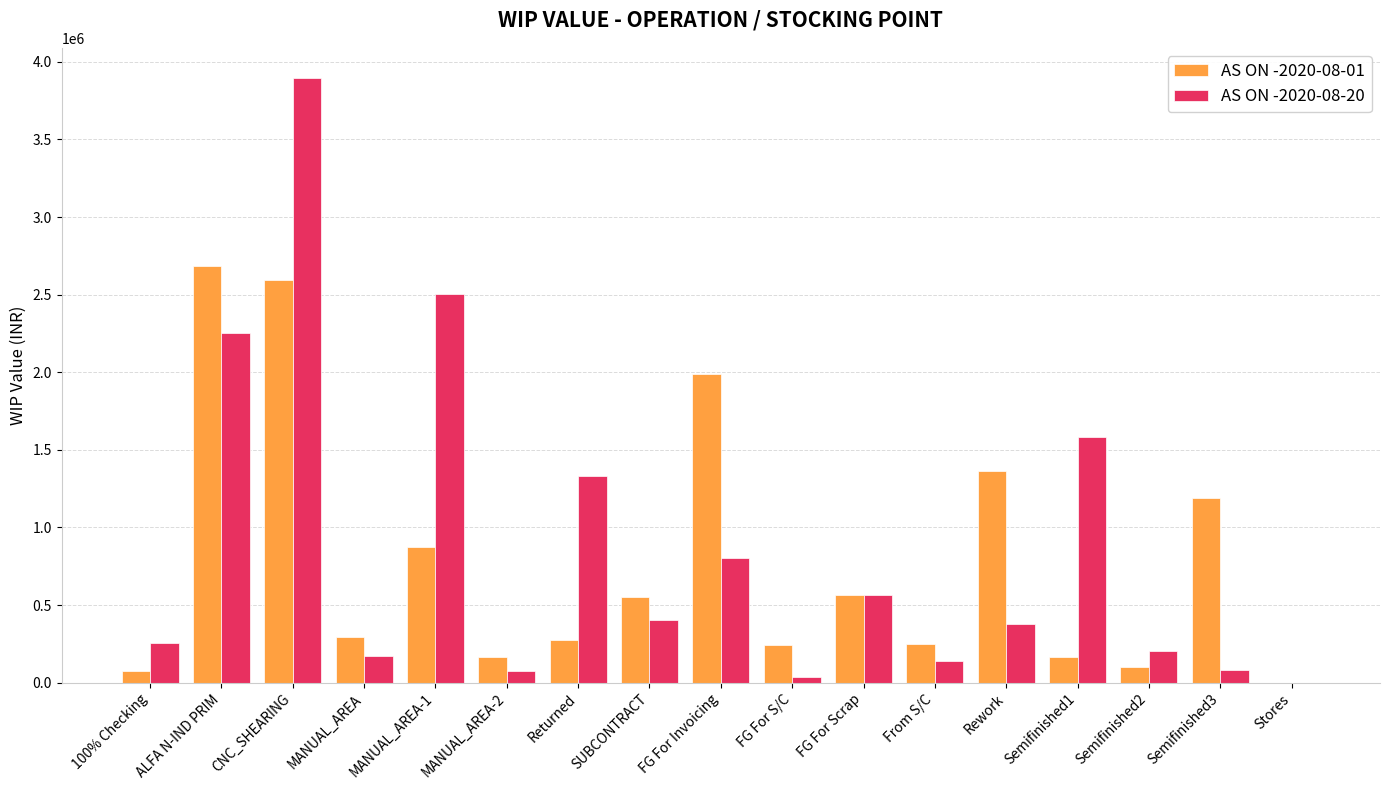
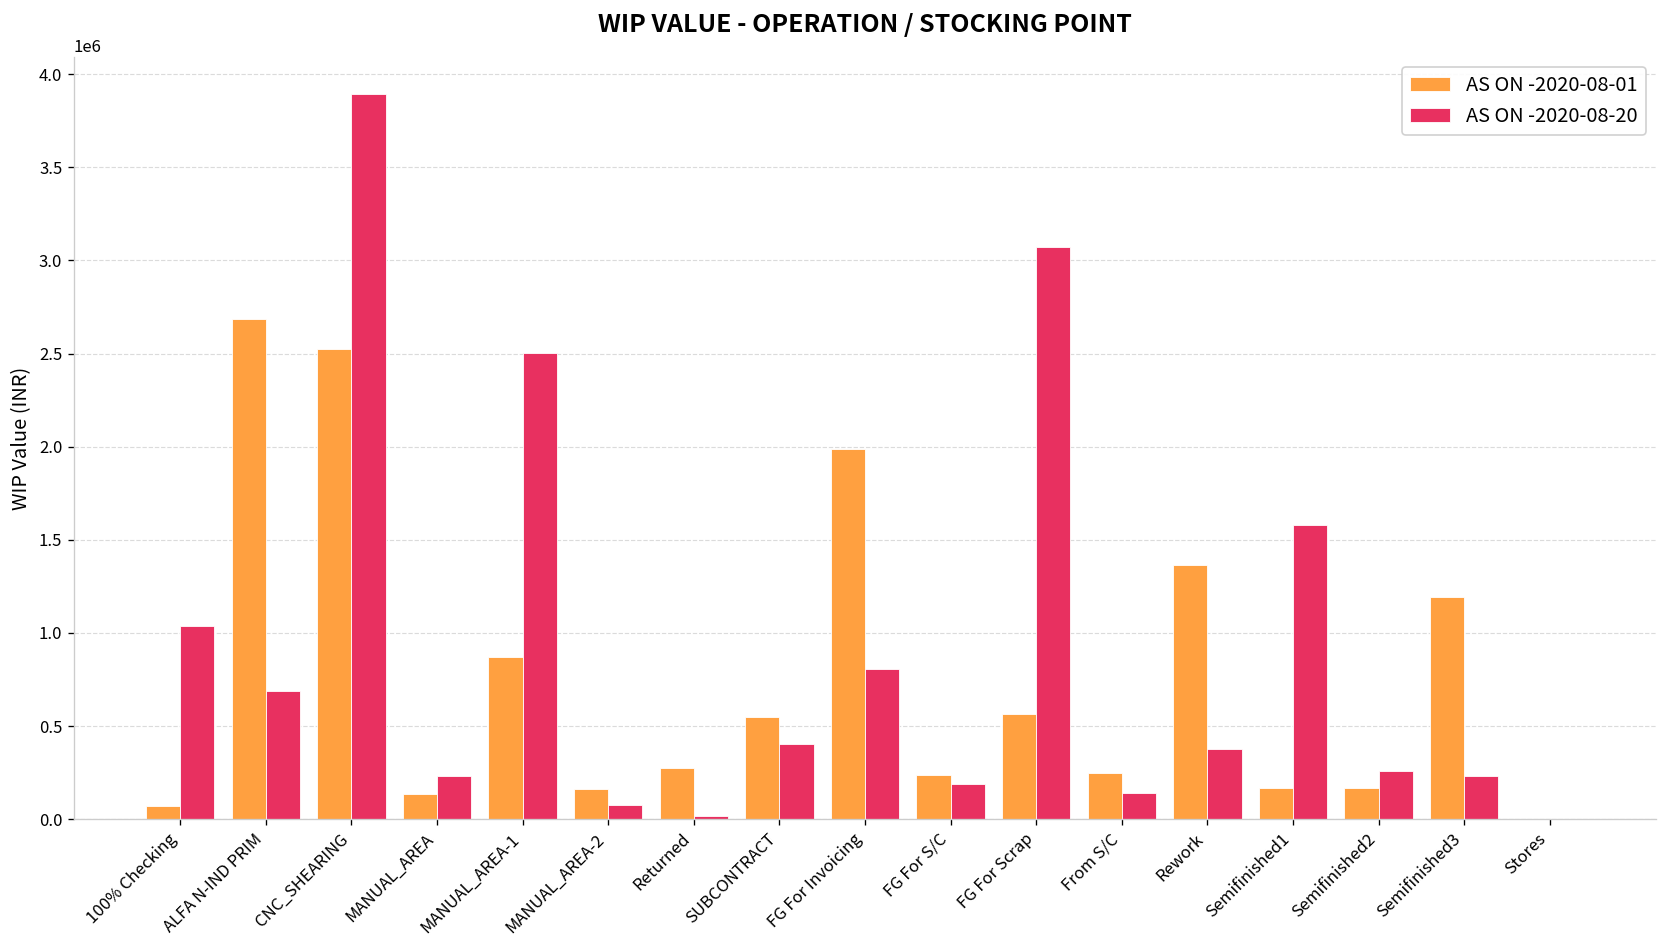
  {
    "AS ON -2020-08-01": {
      "100% Checking": 70000,
      "ALFA N-IND PRIM": 2690000,
-     "CNC_SHEARING": 2600000,
-     "MANUAL_AREA": 300000,
+     "CNC_SHEARING": 2520000,
+     "MANUAL_AREA": 140000,
      "MANUAL_AREA-1": 870000,
      "MANUAL_AREA-2": 160000,
      "Returned": 270000,
      "SUBCONTRACT": 550000,
      "FG For Invoicing": 1990000,
      "FG For S/C": 240000,
      "FG For Scrap": 560000,
      "From S/C": 250000,
      "Rework": 1360000,
      "Semifinished1": 170000,
-     "Semifinished2": 100000,
+     "Semifinished2": 170000,
      "Semifinished3": 1190000
    },
    "AS ON -2020-08-20": {
-     "100% Checking": 260000,
-     "ALFA N-IND PRIM": 2250000,
+     "100% Checking": 1040000,
+     "ALFA N-IND PRIM": 690000,
      "CNC_SHEARING": 3900000,
-     "MANUAL_AREA": 170000,
+     "MANUAL_AREA": 230000,
      "MANUAL_AREA-1": 2500000,
      "MANUAL_AREA-2": 80000,
-     "Returned": 1330000,
+     "Returned": 10000,
      "SUBCONTRACT": 400000,
      "FG For Invoicing": 800000,
-     "FG For S/C": 30000,
-     "FG For Scrap": 560000,
+     "FG For S/C": 190000,
+     "FG For Scrap": 3070000,
      "From S/C": 140000,
      "Rework": 370000,
      "Semifinished1": 1580000,
-     "Semifinished2": 200000,
-     "Semifinished3": 80000
+     "Semifinished2": 260000,
+     "Semifinished3": 230000
    }
  }
